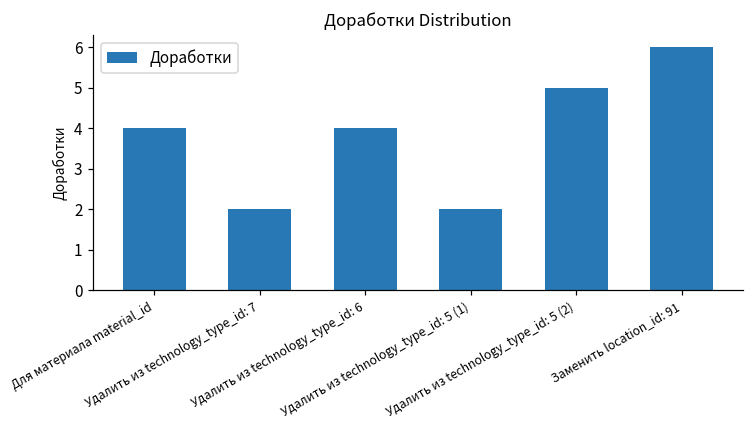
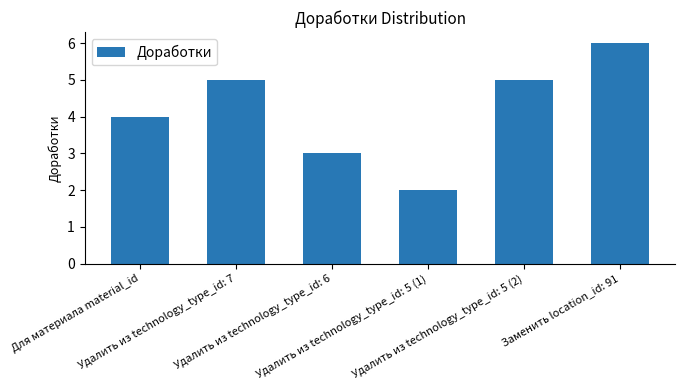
  {
    "Для материала material_id": 4,
-   "Удалить из technology_type_id: 7": 2,
-   "Удалить из technology_type_id: 6": 4,
+   "Удалить из technology_type_id: 7": 5,
+   "Удалить из technology_type_id: 6": 3,
    "Удалить из technology_type_id: 5 (1)": 2,
    "Удалить из technology_type_id: 5 (2)": 5,
    "Заменить location_id: 91": 6
  }
